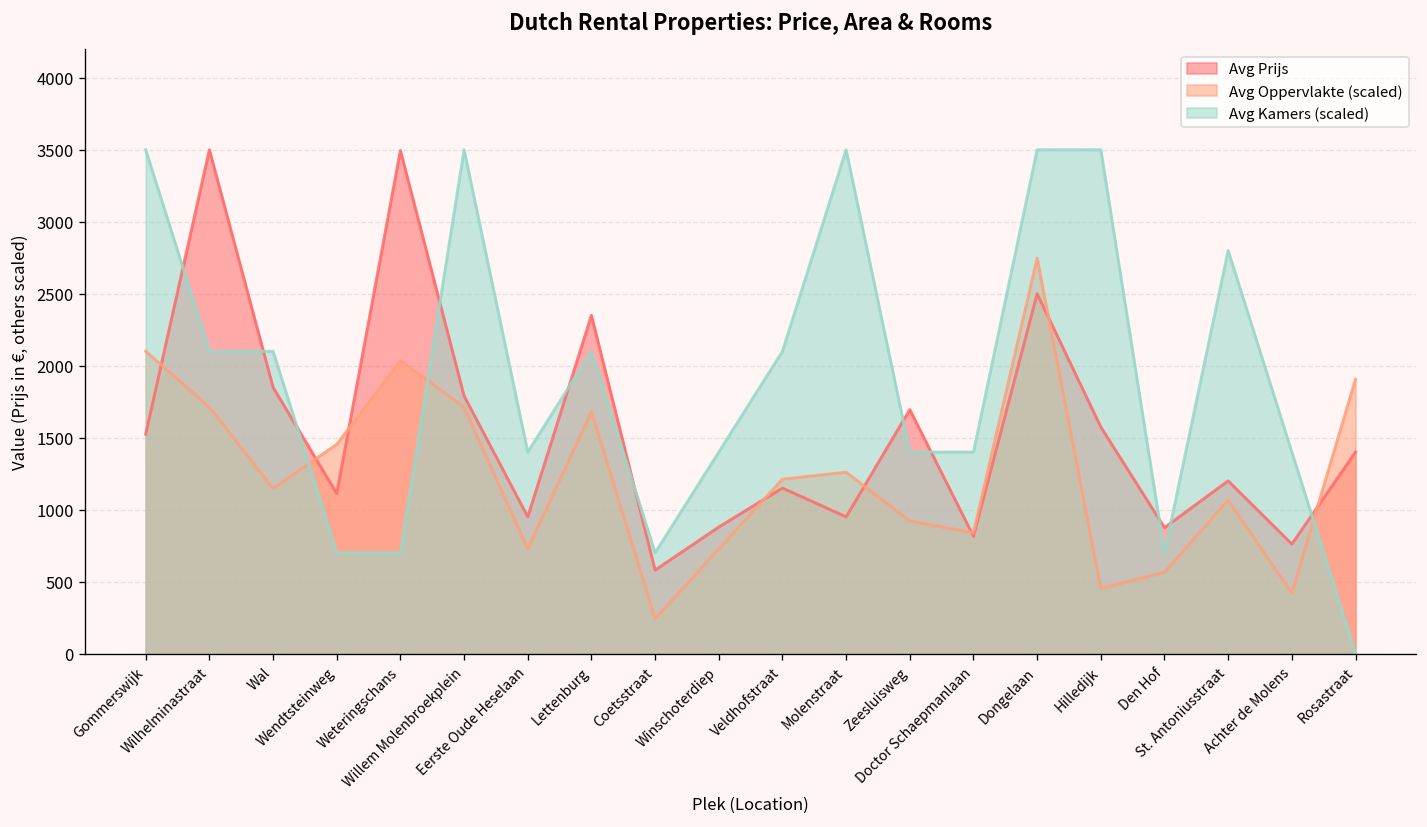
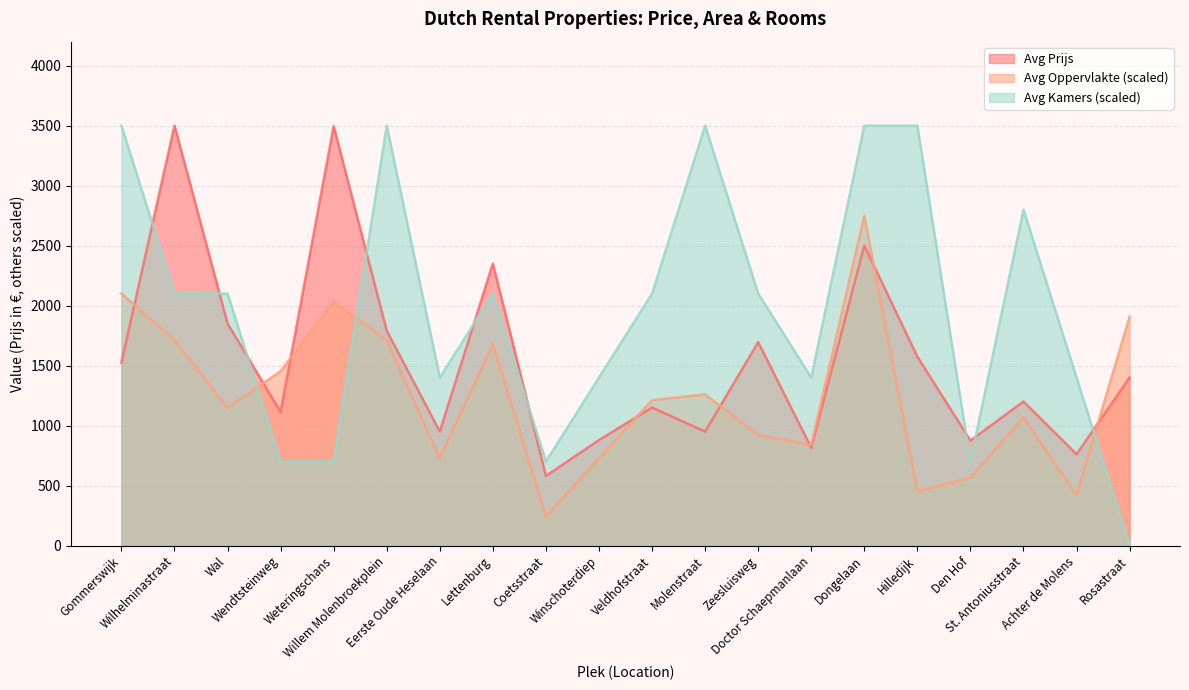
  {
    "Avg Kamers (scaled)": {
      "Gommerswijk": 3500,
      "Wilhelminastraat": 2100,
      "Wal": 2100,
      "Wendtsteinweg": 700,
      "Weteringschans": 700,
      "Willem Molenbroekplein": 3500,
      "Eerste Oude Heselaan": 1400,
      "Lettenburg": 2100,
      "Coetsstraat": 700,
      "Winschoterdiep": 1400,
      "Veldhofstraat": 2100,
      "Molenstraat": 3500,
-     "Zeesluisweg": 1400,
+     "Zeesluisweg": 2100,
      "Doctor Schaepmanlaan": 1400,
      "Dongelaan": 3500,
      "Hilledijk": 3500,
      "Den Hof": 700,
      "St. Antoniusstraat": 2800,
      "Achter de Molens": 1400,
      "Rosastraat": 0
    }
  }
